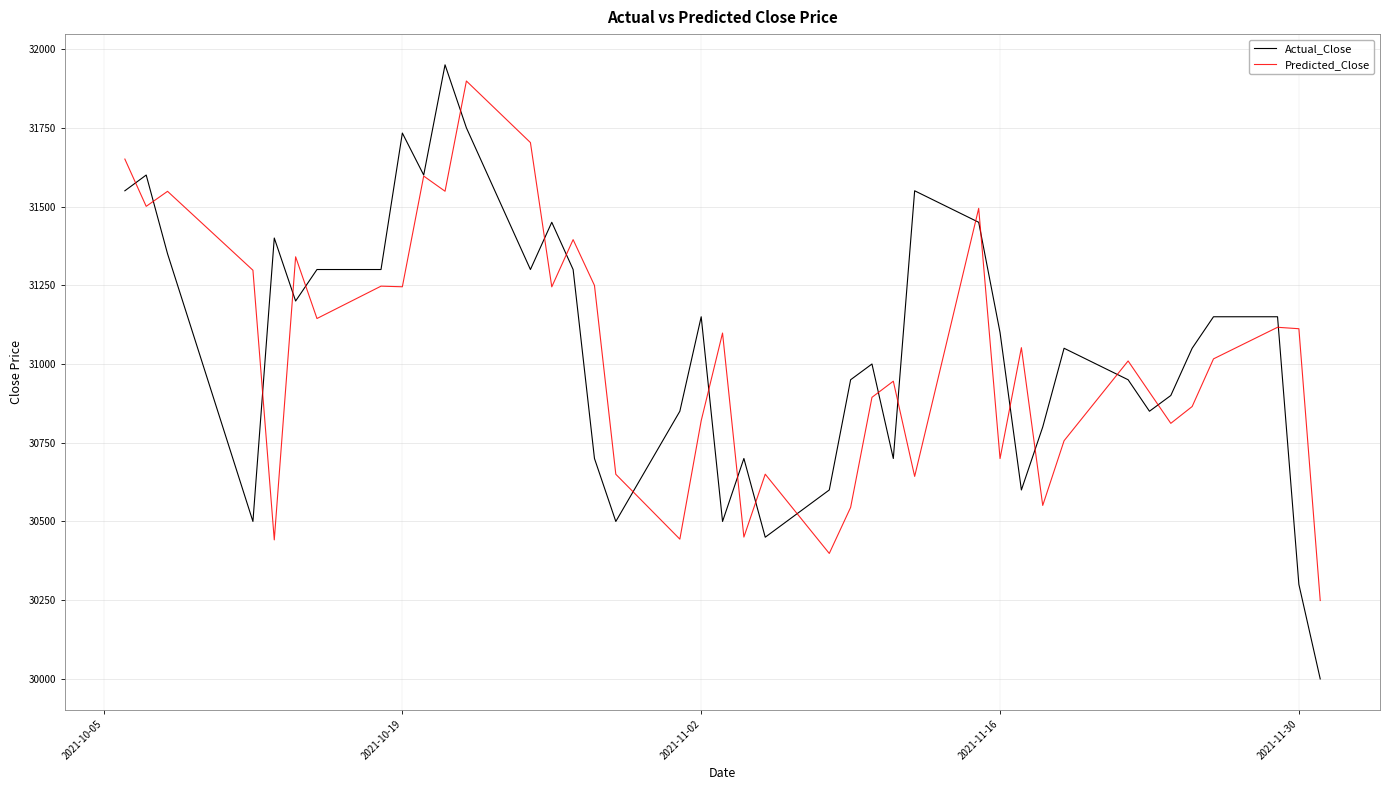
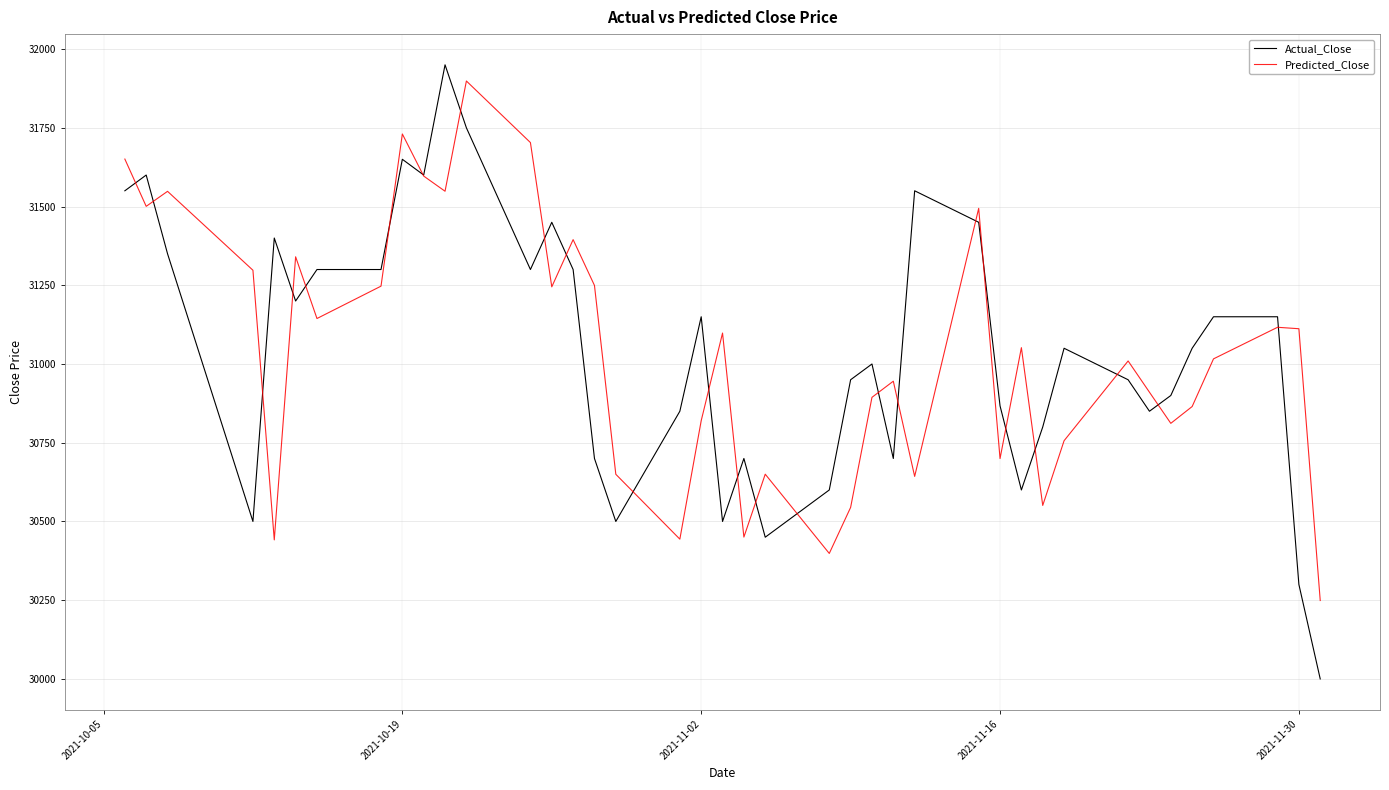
  {
    "Actual_Close": {
-     "2021-10-19": 31730,
+     "2021-10-19": 31650,
      "2021-11-02": 31150,
-     "2021-11-16": 31100,
+     "2021-11-16": 30870,
      "2021-11-30": 30300
    },
    "Predicted_Close": {
-     "2021-10-19": 31250,
+     "2021-10-19": 31730,
      "2021-11-02": 30820,
      "2021-11-16": 30700,
      "2021-11-30": 31110
    }
  }
